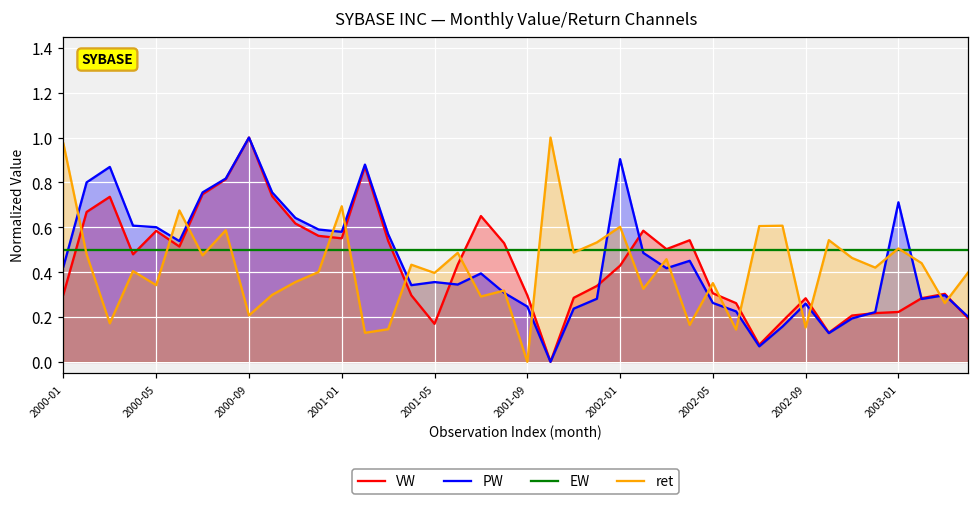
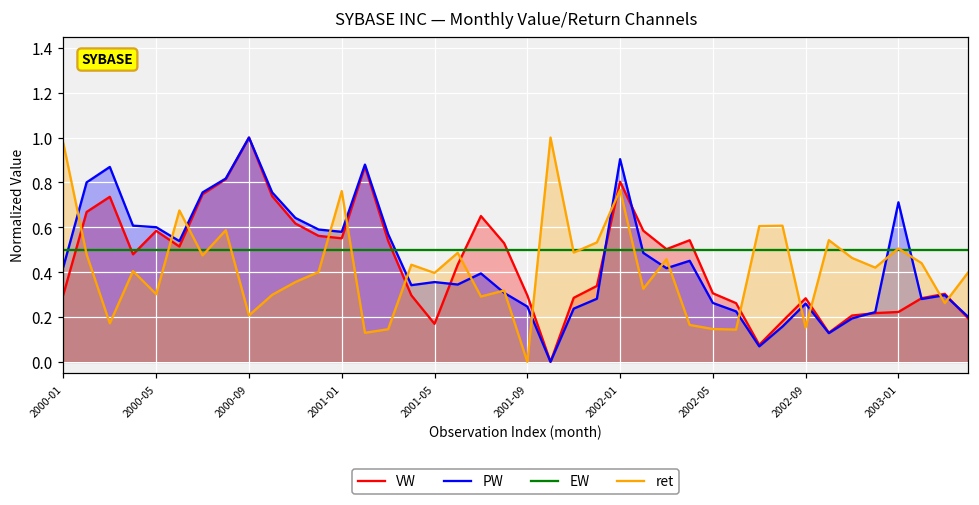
  {
    "VW": {
      "2000-01": 0.30,
      "2000-05": 0.58,
      "2001-01": 0.55,
      "2001-05": 0.17,
      "2001-09": 0.30,
-     "2002-01": 0.43,
+     "2002-01": 0.80,
      "2002-05": 0.31,
      "2002-09": 0.28,
      "2003-01": 0.22
    },
    "PW": {
      "2000-01": 0.42,
      "2000-05": 0.60,
      "2001-01": 0.58,
      "2001-05": 0.36,
      "2001-09": 0.25,
      "2002-01": 0.90,
      "2002-05": 0.26,
      "2002-09": 0.26,
      "2003-01": 0.71
    },
    "EW": {
      "2000-01": 0.50,
      "2000-05": 0.50,
      "2000-09": 0.50,
      "2001-01": 0.50,
      "2001-05": 0.50,
      "2001-09": 0.50,
      "2002-01": 0.50,
      "2002-05": 0.50,
      "2002-09": 0.50
    },
    "ret": {
      "2000-01": 0.97,
-     "2000-05": 0.34,
+     "2000-05": 0.30,
      "2000-09": 0.21,
-     "2001-01": 0.69,
+     "2001-01": 0.76,
      "2001-05": 0.40,
      "2001-09": 0.00,
-     "2002-01": 0.60,
-     "2002-05": 0.35,
+     "2002-01": 0.77,
+     "2002-05": 0.15,
      "2002-09": 0.15
    }
  }
